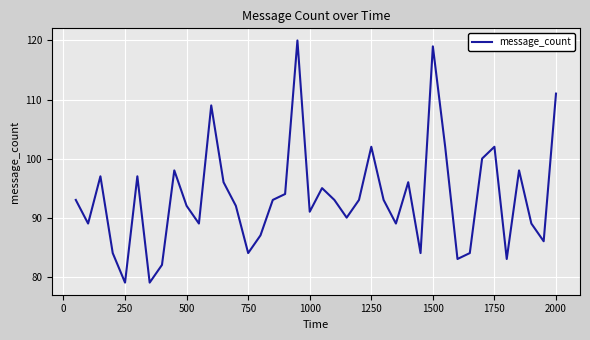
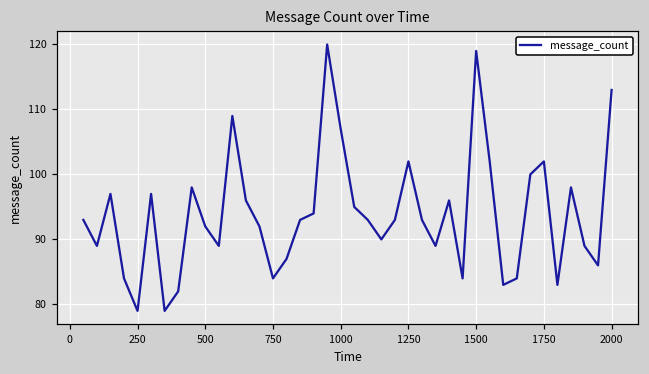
  {
    "250": 79,
    "500": 92,
    "750": 84,
-   "1000": 91,
+   "1000": 107,
    "1250": 102,
    "1500": 119,
    "1750": 102,
-   "2000": 111
+   "2000": 113
  }
